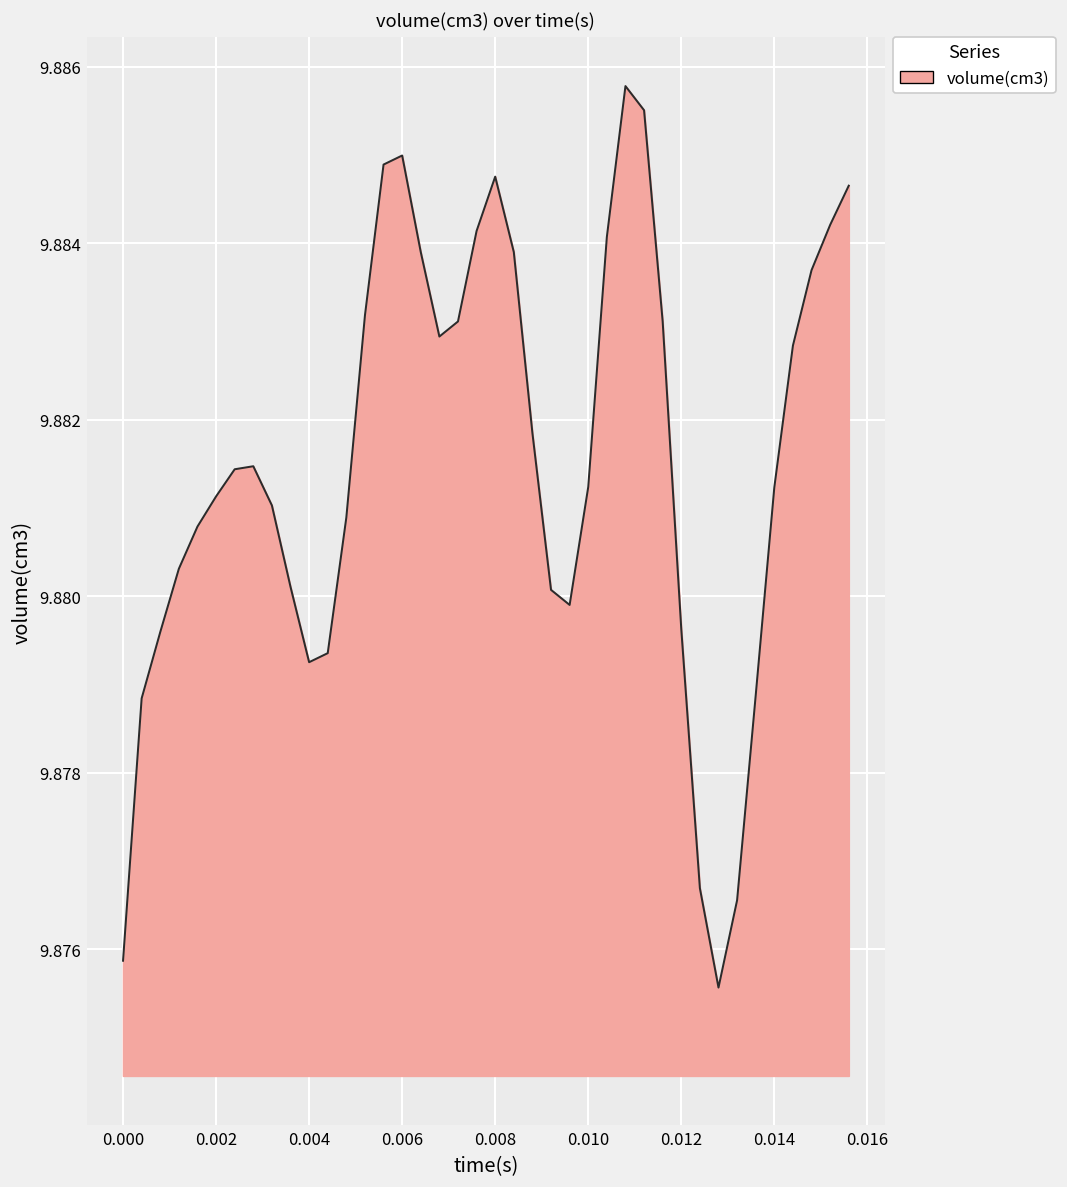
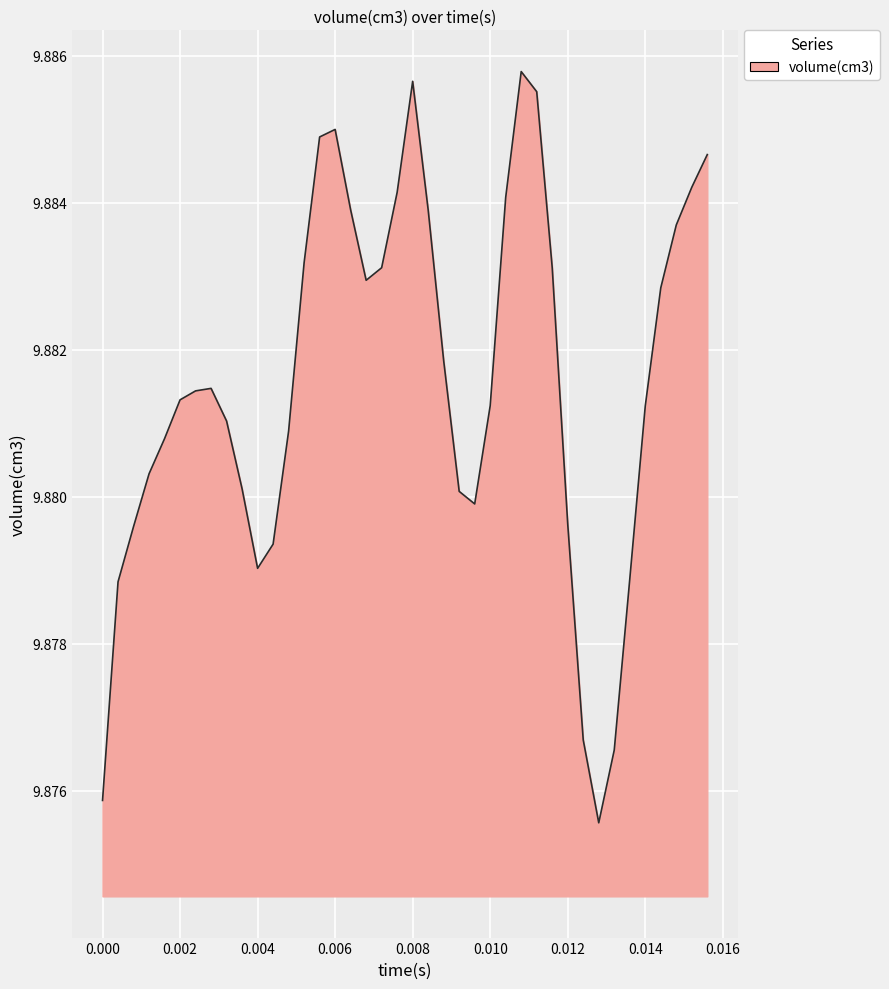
  {
    "0.000": 9.8759,
-   "0.002": 9.8811,
-   "0.004": 9.8793,
+   "0.002": 9.8813,
+   "0.004": 9.8790,
    "0.006": 9.8850,
-   "0.008": 9.8848,
+   "0.008": 9.8857,
    "0.010": 9.8812,
    "0.012": 9.8796,
    "0.014": 9.8812
  }
